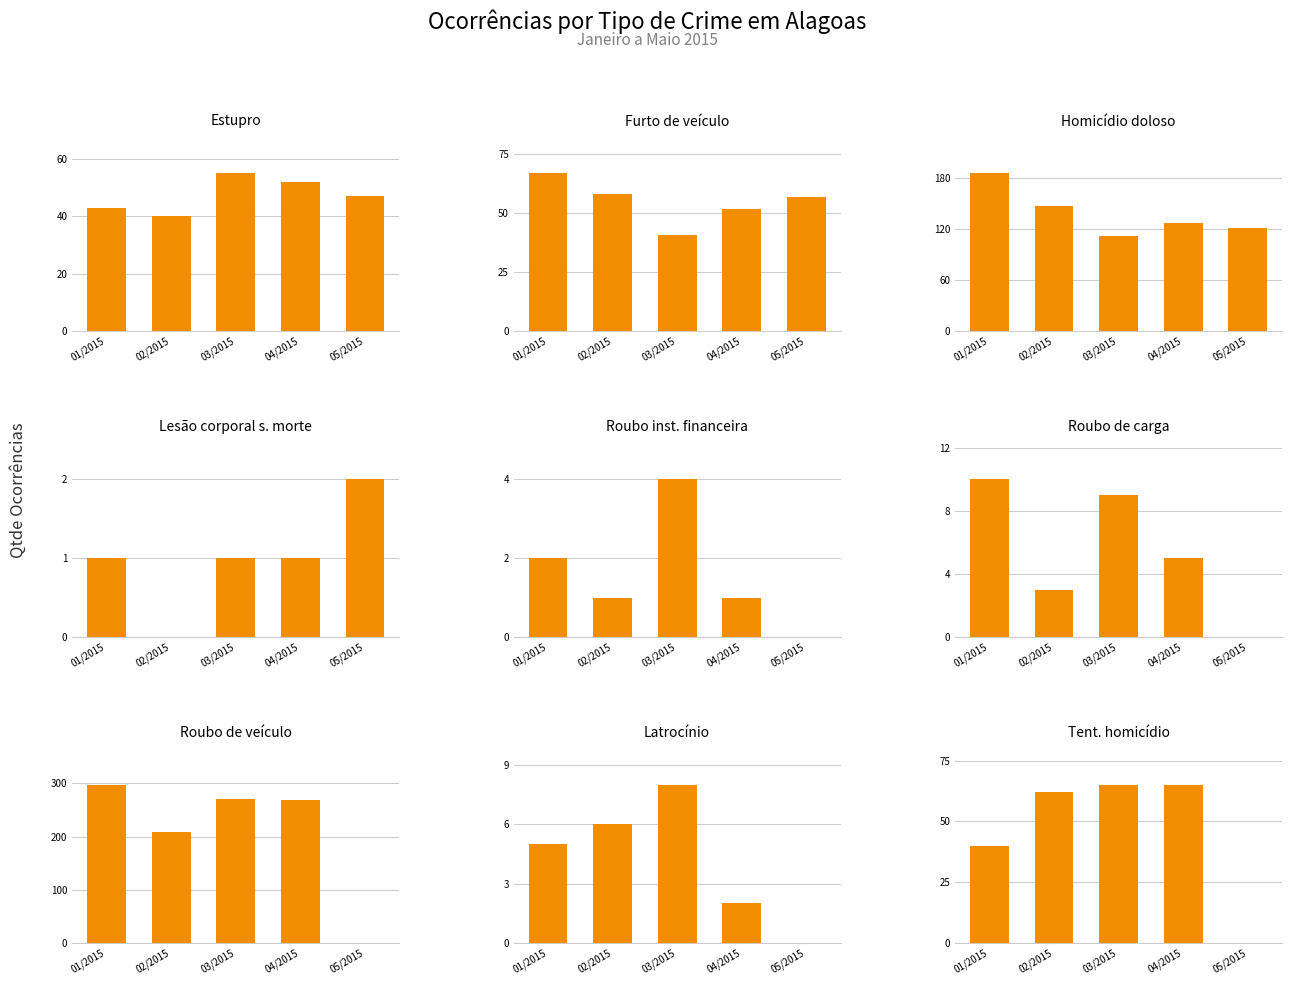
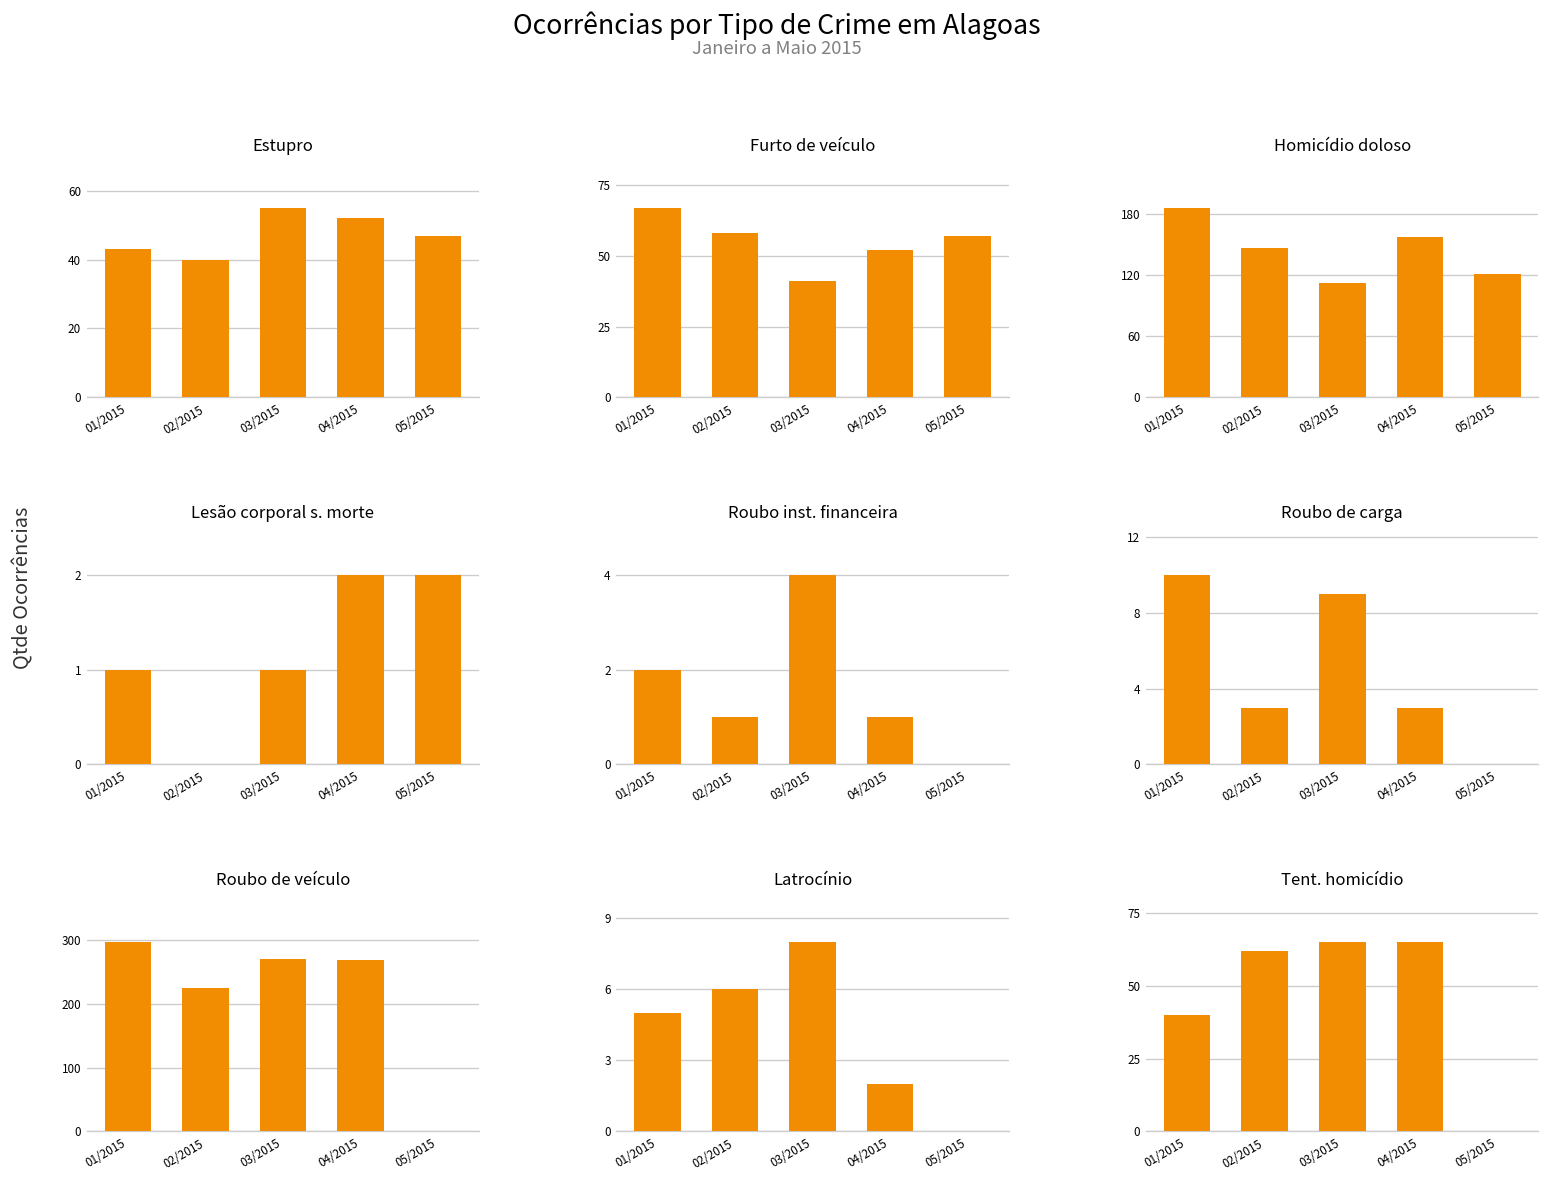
  {
    "Estupro": {
      "01/2015": 43,
      "02/2015": 40,
      "03/2015": 55,
      "04/2015": 52,
      "05/2015": 47
    },
    "Furto de veículo": {
      "01/2015": 67,
      "02/2015": 58,
      "03/2015": 41,
      "04/2015": 52,
      "05/2015": 57
    },
    "Homicídio doloso": {
      "01/2015": 190,
      "02/2015": 150,
      "03/2015": 110,
-     "04/2015": 130,
+     "04/2015": 160,
      "05/2015": 120
    },
    "Lesão corporal s. morte": {
      "01/2015": 1,
      "02/2015": 0,
      "03/2015": 1,
-     "04/2015": 1,
+     "04/2015": 2,
      "05/2015": 2
    },
    "Roubo inst. financeira": {
      "01/2015": 2.0,
      "02/2015": 1.0,
      "03/2015": 4.0,
      "04/2015": 1.0,
      "05/2015": 0.0
    },
    "Roubo de carga": {
      "01/2015": 10,
      "02/2015": 3,
      "03/2015": 9,
-     "04/2015": 5,
+     "04/2015": 3,
      "05/2015": 0
    },
    "Roubo de veículo": {
      "01/2015": 300,
-     "02/2015": 210,
+     "02/2015": 230,
      "03/2015": 270,
      "04/2015": 270,
      "05/2015": 0
    },
    "Latrocínio": {
      "01/2015": 5.0,
      "02/2015": 6.0,
      "03/2015": 8.0,
      "04/2015": 2.0,
      "05/2015": 0.0
    },
    "Tent. homicídio": {
      "01/2015": 40,
      "02/2015": 62,
      "03/2015": 65,
      "04/2015": 65,
      "05/2015": 0
    }
  }
